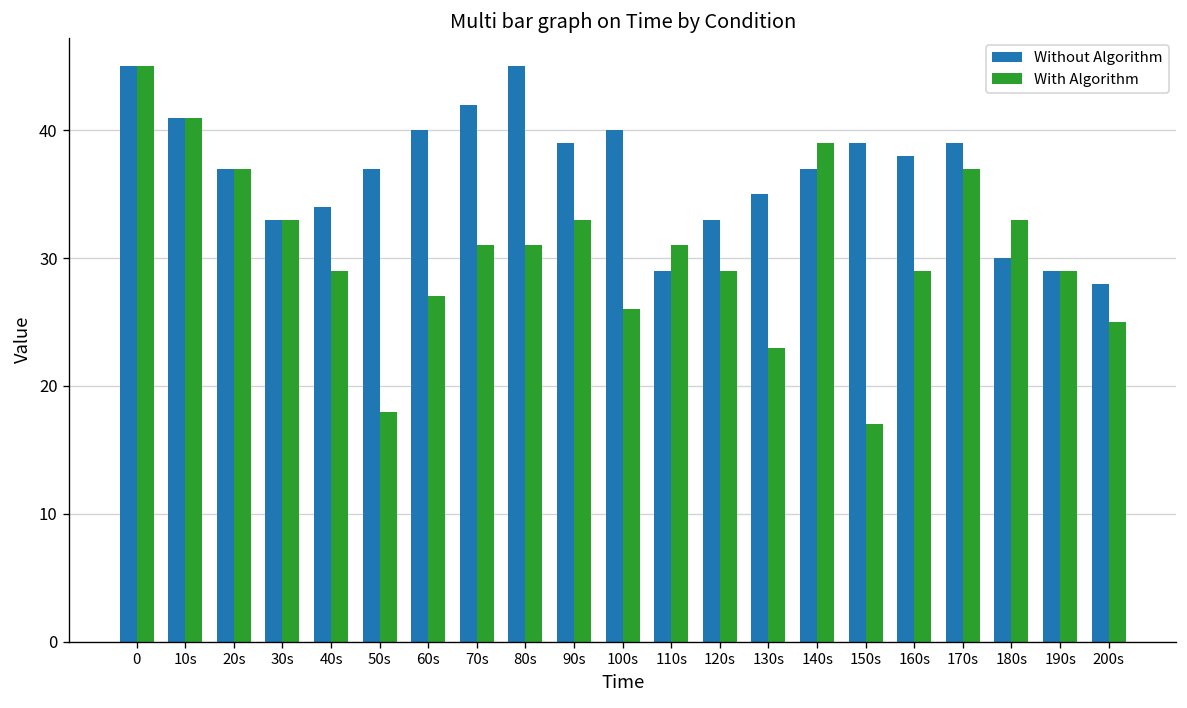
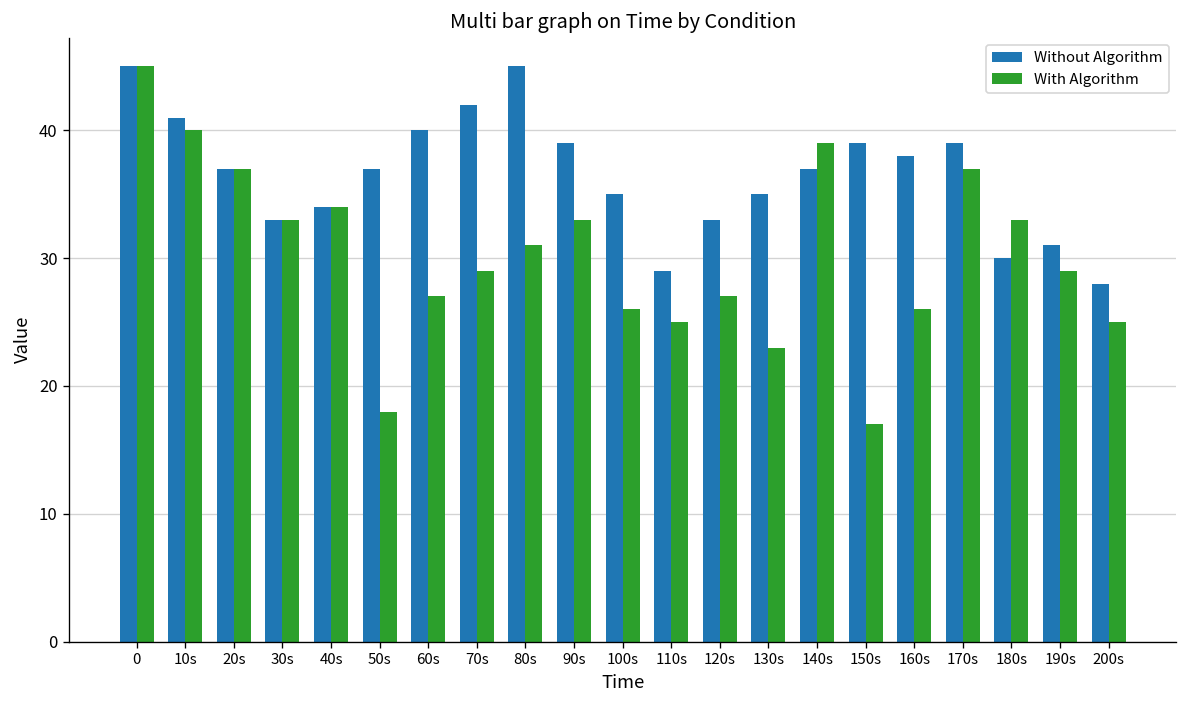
  {
    "Without Algorithm": {
      "0": 45,
      "10s": 41,
      "20s": 37,
      "30s": 33,
      "40s": 34,
      "50s": 37,
      "60s": 40,
      "70s": 42,
      "80s": 45,
      "90s": 39,
-     "100s": 40,
+     "100s": 35,
      "110s": 29,
      "120s": 33,
      "130s": 35,
      "140s": 37,
      "150s": 39,
      "160s": 38,
      "170s": 39,
      "180s": 30,
-     "190s": 29,
+     "190s": 31,
      "200s": 28
    },
    "With Algorithm": {
      "0": 45,
-     "10s": 41,
+     "10s": 40,
      "20s": 37,
      "30s": 33,
-     "40s": 29,
+     "40s": 34,
      "50s": 18,
      "60s": 27,
-     "70s": 31,
+     "70s": 29,
      "80s": 31,
      "90s": 33,
      "100s": 26,
-     "110s": 31,
-     "120s": 29,
+     "110s": 25,
+     "120s": 27,
      "130s": 23,
      "140s": 39,
      "150s": 17,
-     "160s": 29,
+     "160s": 26,
      "170s": 37,
      "180s": 33,
      "190s": 29,
      "200s": 25
    }
  }
